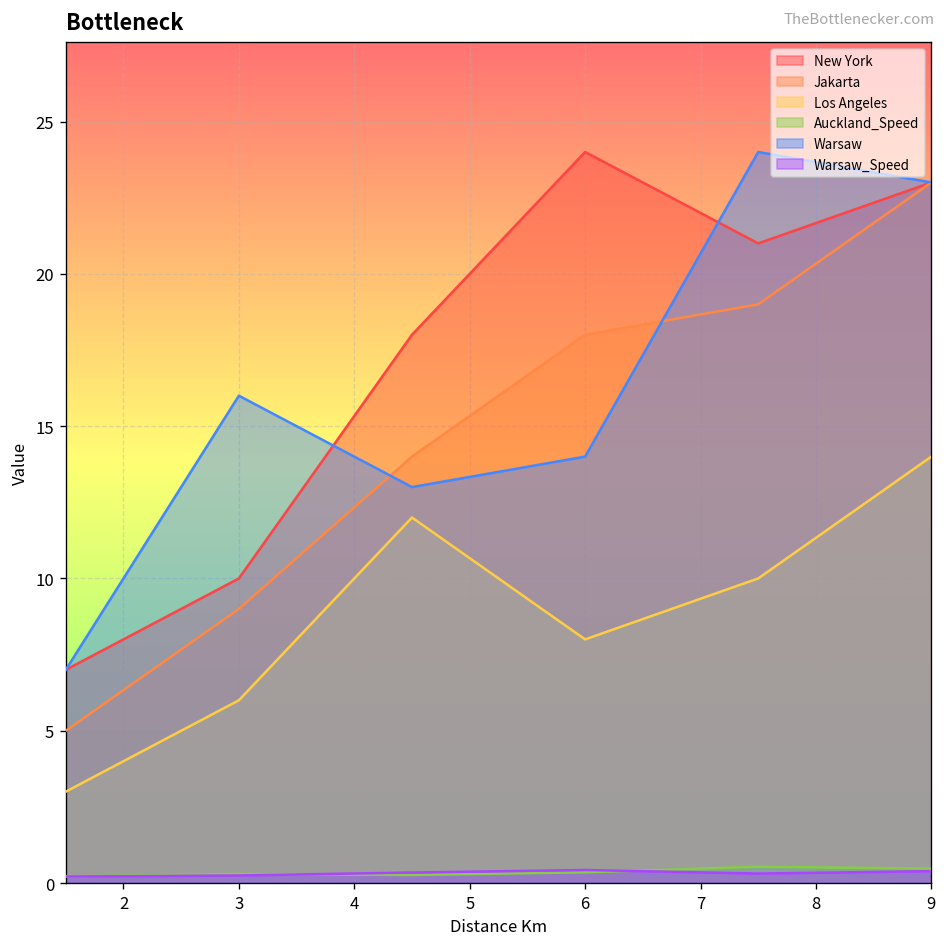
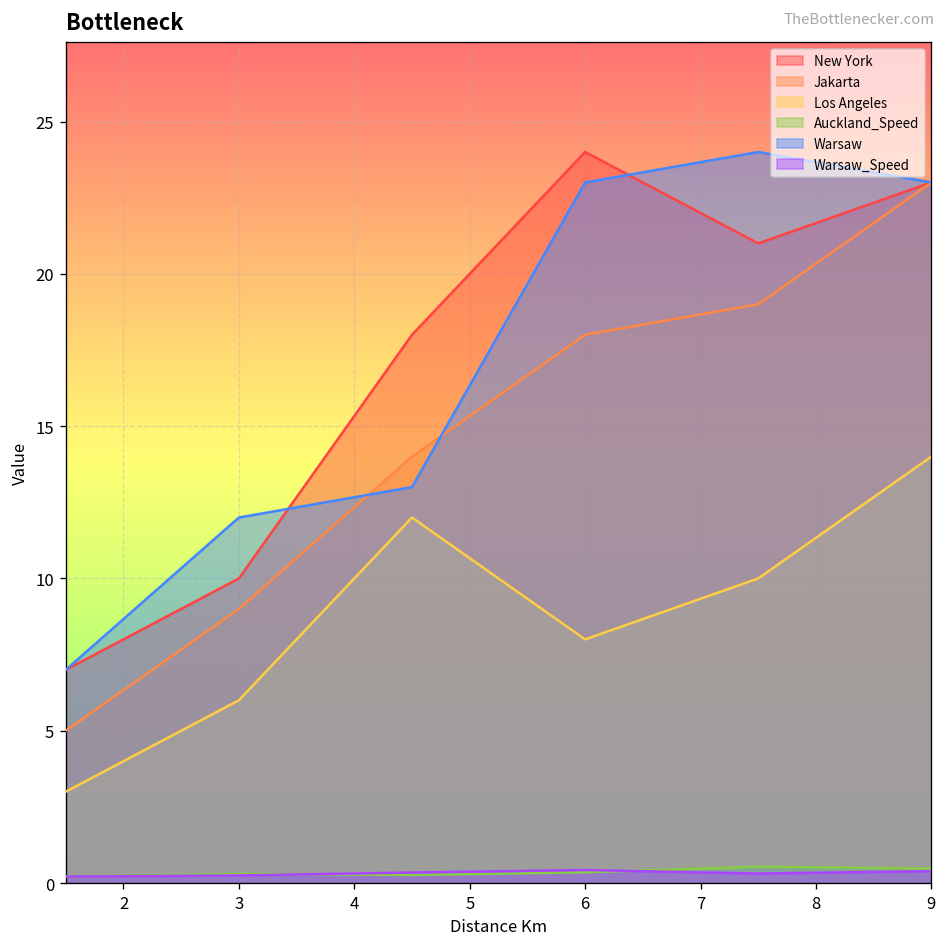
  {
    "Warsaw": {
-     "3": 16,
-     "6": 14
+     "3": 12,
+     "6": 23
    }
  }
